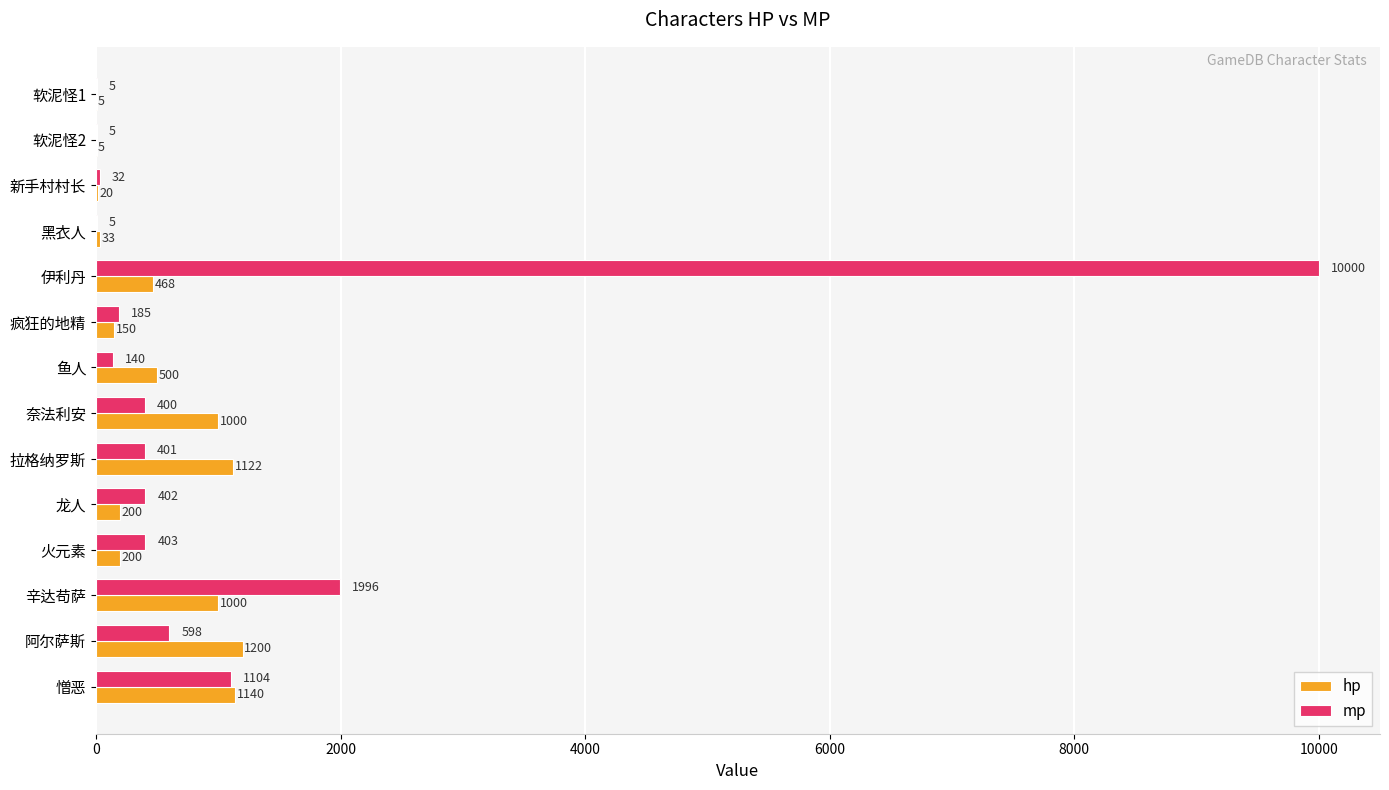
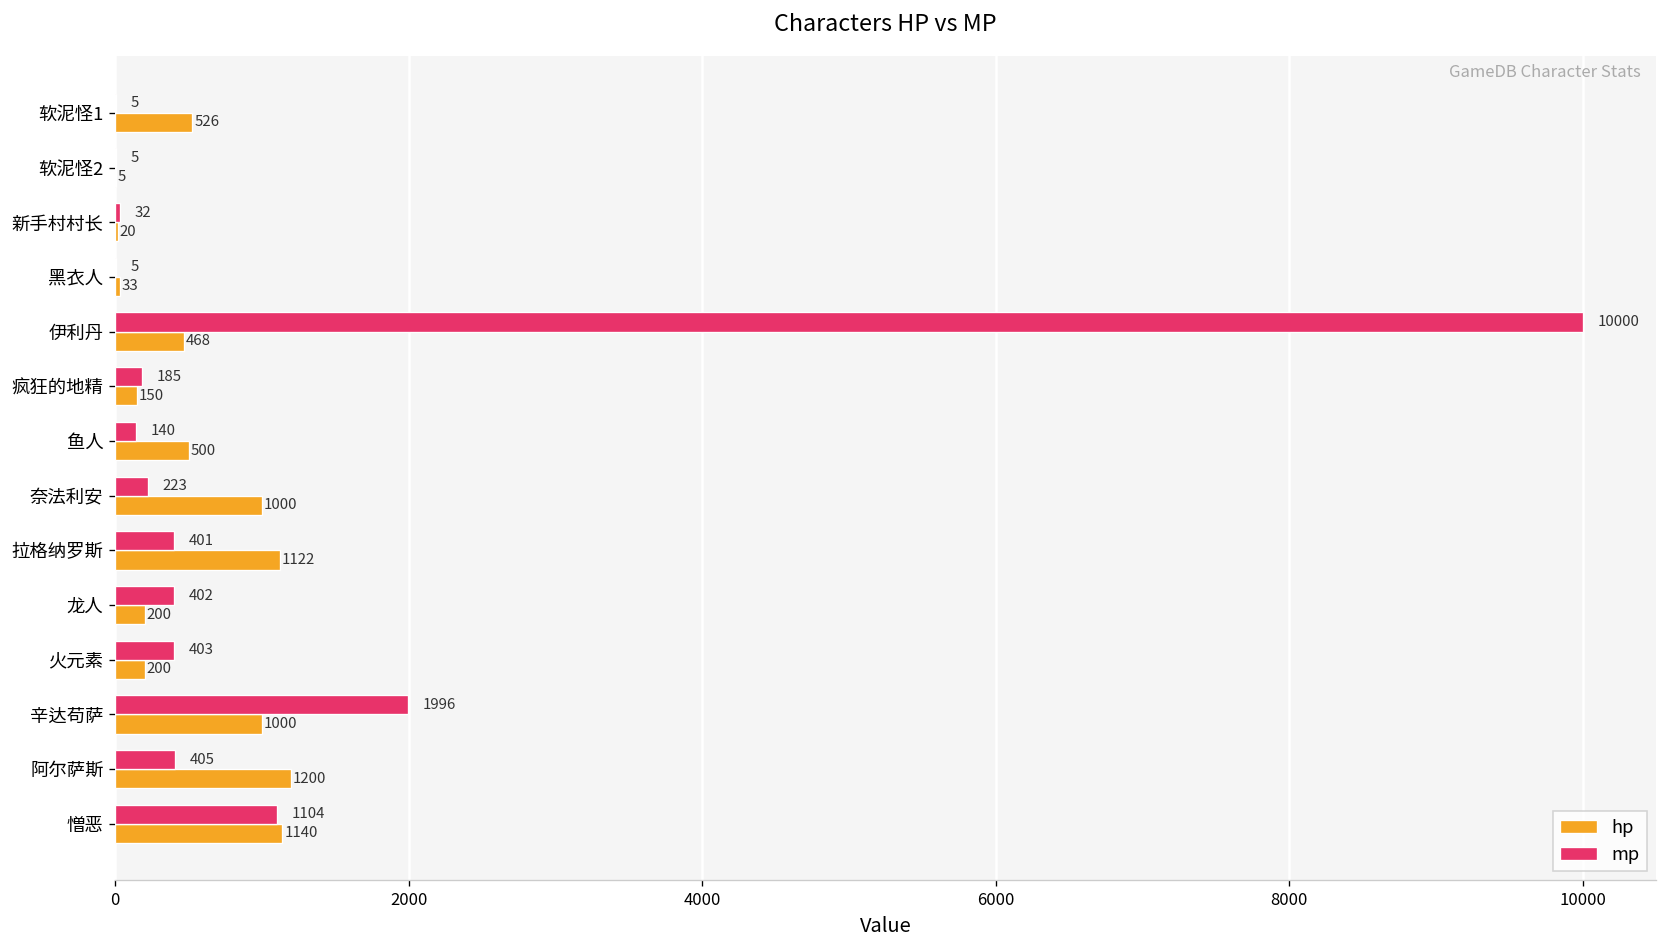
  {
    "hp": {
-     "软泥怪1": 5,
+     "软泥怪1": 526,
      "软泥怪2": 5,
      "新手村村长": 20,
      "黑衣人": 33,
      "伊利丹": 468,
      "疯狂的地精": 150,
      "鱼人": 500,
      "奈法利安": 1000,
      "拉格纳罗斯": 1122,
      "龙人": 200,
      "火元素": 200,
      "辛达苟萨": 1000,
      "阿尔萨斯": 1200,
      "憎恶": 1140
    },
    "mp": {
      "软泥怪1": 5,
      "软泥怪2": 5,
      "新手村村长": 32,
      "黑衣人": 5,
      "伊利丹": 10000,
      "疯狂的地精": 185,
      "鱼人": 140,
-     "奈法利安": 400,
+     "奈法利安": 223,
      "拉格纳罗斯": 401,
      "龙人": 402,
      "火元素": 403,
      "辛达苟萨": 1996,
-     "阿尔萨斯": 598,
+     "阿尔萨斯": 405,
      "憎恶": 1104
    }
  }
